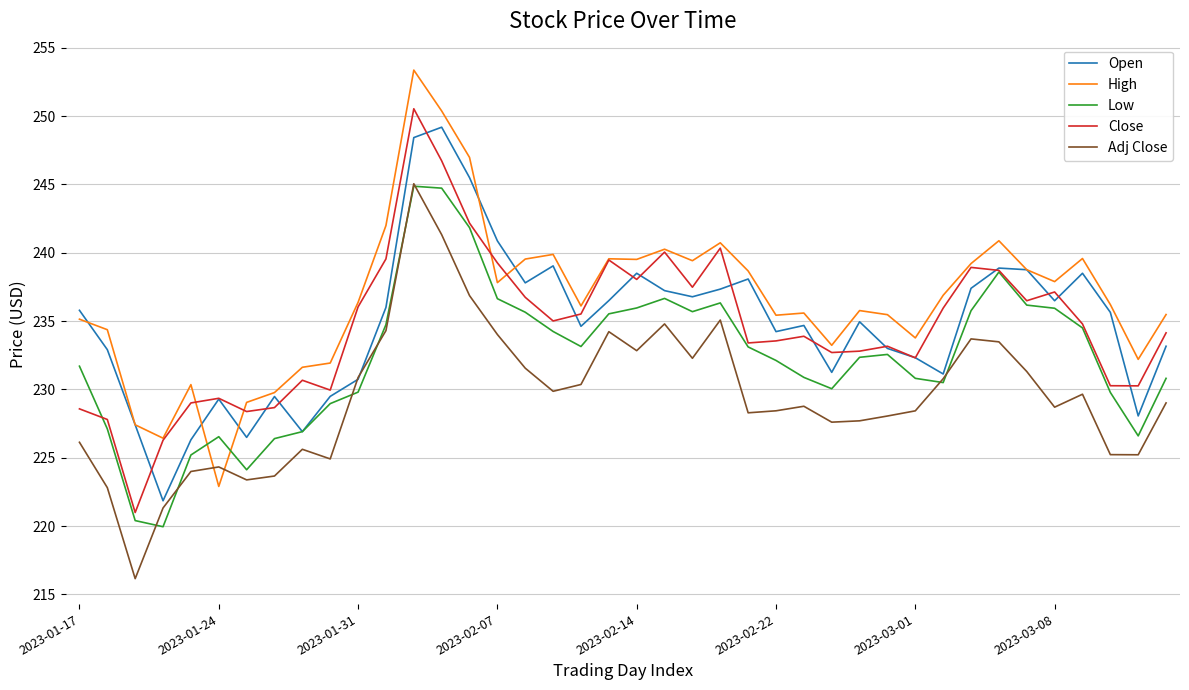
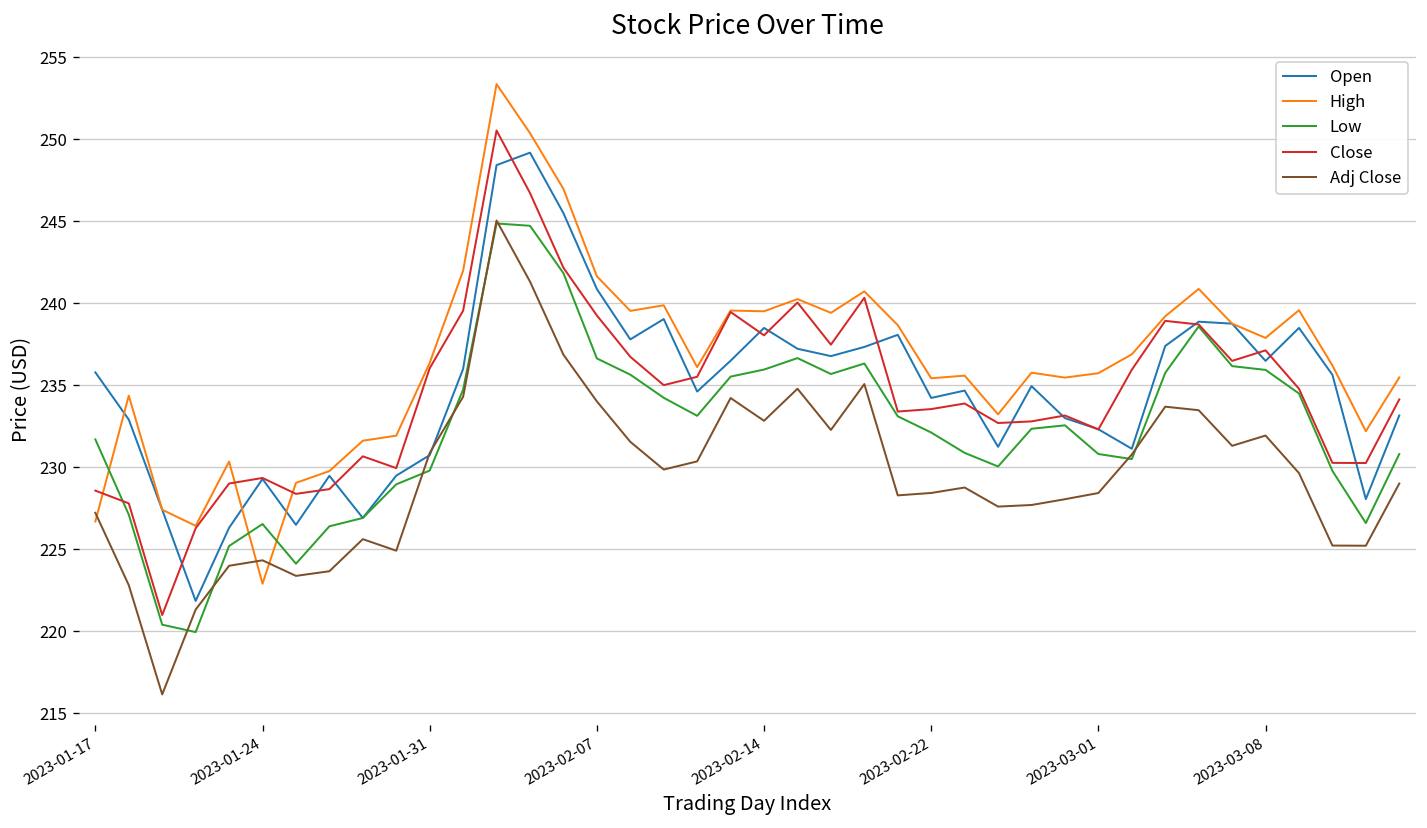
  {
    "Open": {
      "2023-01-17": 235.8,
      "2023-02-07": 240.9,
      "2023-02-14": 238.5,
      "2023-02-22": 234.2,
      "2023-03-08": 236.5
    },
    "High": {
-     "2023-01-17": 235.1,
+     "2023-01-17": 226.7,
      "2023-01-24": 222.9,
      "2023-01-31": 236.4,
-     "2023-02-07": 237.8,
+     "2023-02-07": 241.6,
      "2023-02-14": 239.5,
      "2023-02-22": 235.4,
-     "2023-03-01": 233.8,
+     "2023-03-01": 235.7,
      "2023-03-08": 237.9
    },
    "Low": {
      "2023-01-17": 231.7,
      "2023-01-24": 226.5,
      "2023-01-31": 229.8,
      "2023-02-07": 236.6,
      "2023-02-14": 236.0,
      "2023-02-22": 232.1,
      "2023-03-01": 230.8,
      "2023-03-08": 235.9
    },
    "Close": {
      "2023-01-17": 228.6,
      "2023-01-31": 236.0,
      "2023-02-07": 239.3,
      "2023-02-14": 238.1,
      "2023-02-22": 233.6,
      "2023-03-08": 237.1
    },
    "Adj Close": {
-     "2023-01-17": 226.1,
+     "2023-01-17": 227.2,
      "2023-01-24": 224.3,
      "2023-02-07": 234.0,
      "2023-02-14": 232.8,
      "2023-02-22": 228.4,
      "2023-03-01": 228.4,
-     "2023-03-08": 228.7
+     "2023-03-08": 231.9
    }
  }
